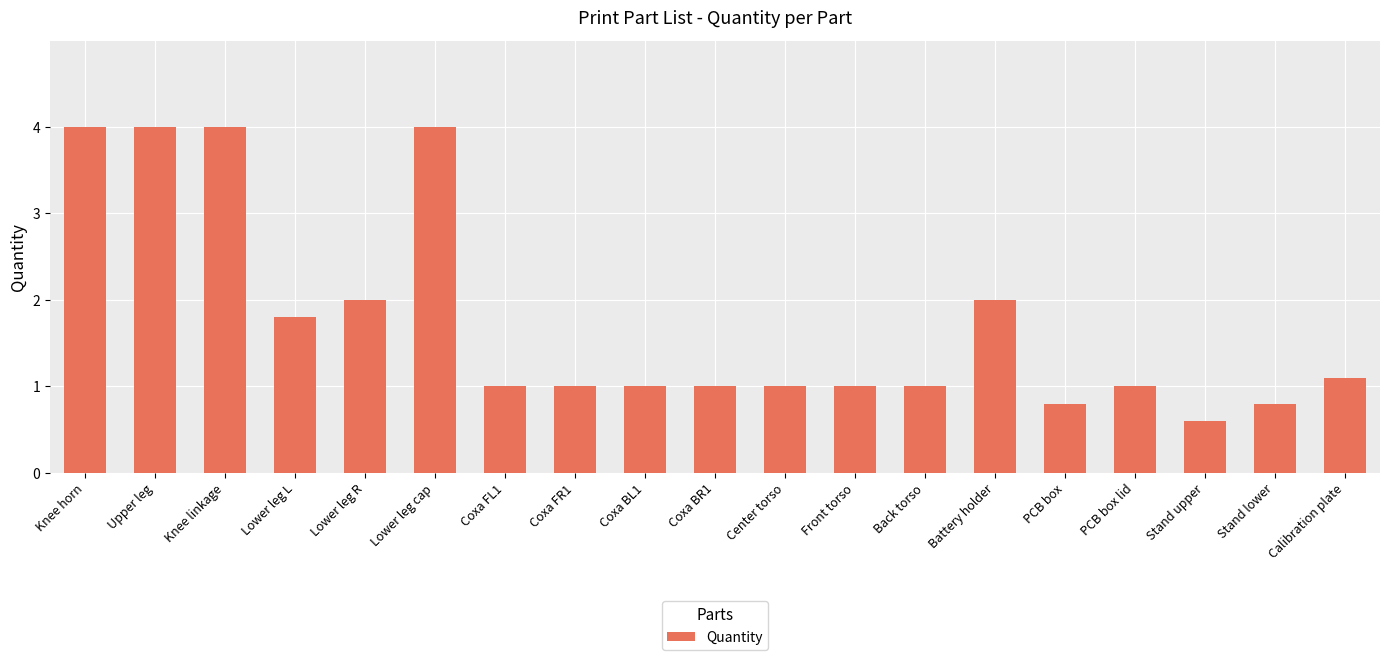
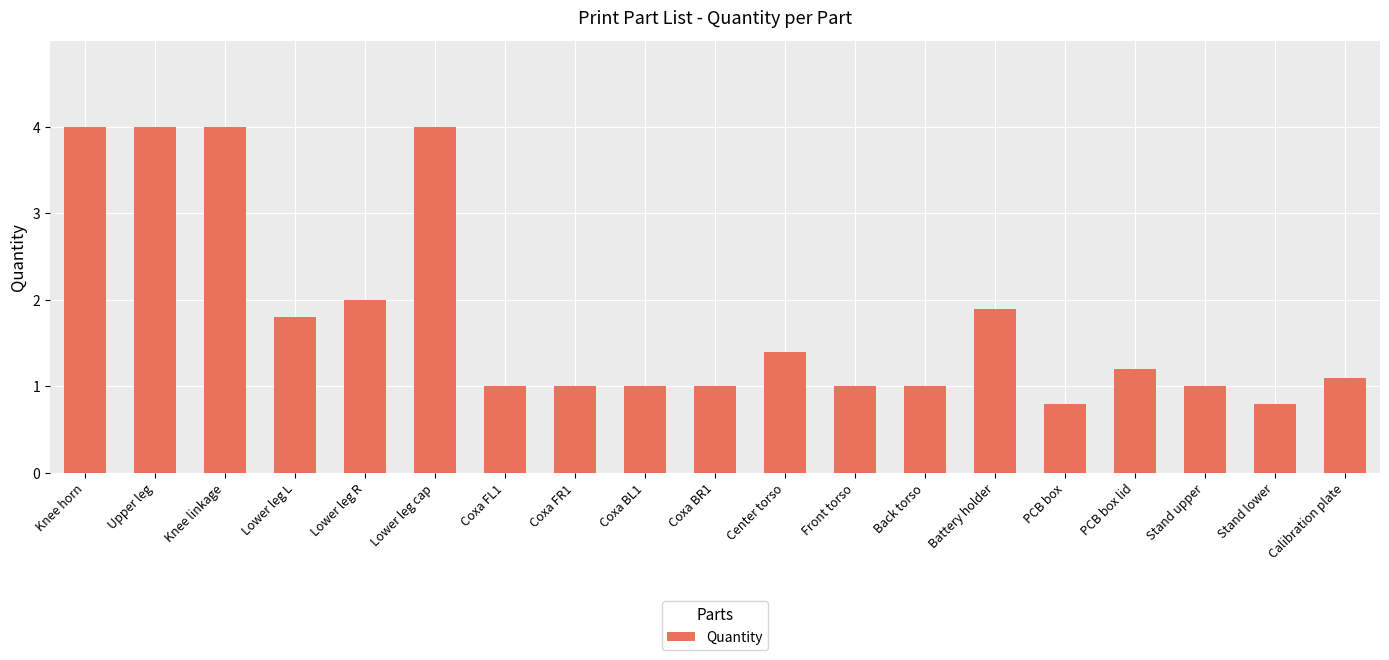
  {
    "Knee horn": 4.0,
    "Upper leg": 4.0,
    "Knee linkage": 4.0,
    "Lower leg L": 1.8,
    "Lower leg R": 2.0,
    "Lower leg cap": 4.0,
    "Coxa FL1": 1.0,
    "Coxa FR1": 1.0,
    "Coxa BL1": 1.0,
    "Coxa BR1": 1.0,
-   "Center torso": 1.0,
+   "Center torso": 1.4,
    "Front torso": 1.0,
    "Back torso": 1.0,
-   "Battery holder": 2.0,
+   "Battery holder": 1.9,
    "PCB box": 0.8,
-   "PCB box lid": 1.0,
-   "Stand upper": 0.6,
+   "PCB box lid": 1.2,
+   "Stand upper": 1.0,
    "Stand lower": 0.8,
    "Calibration plate": 1.1
  }
